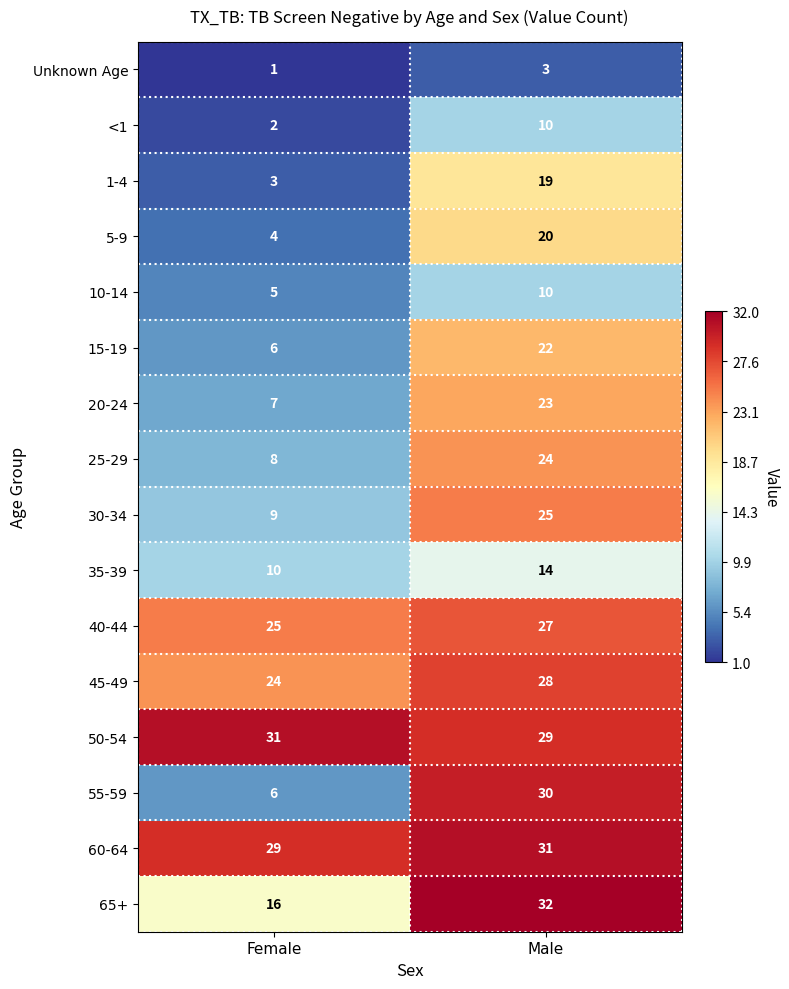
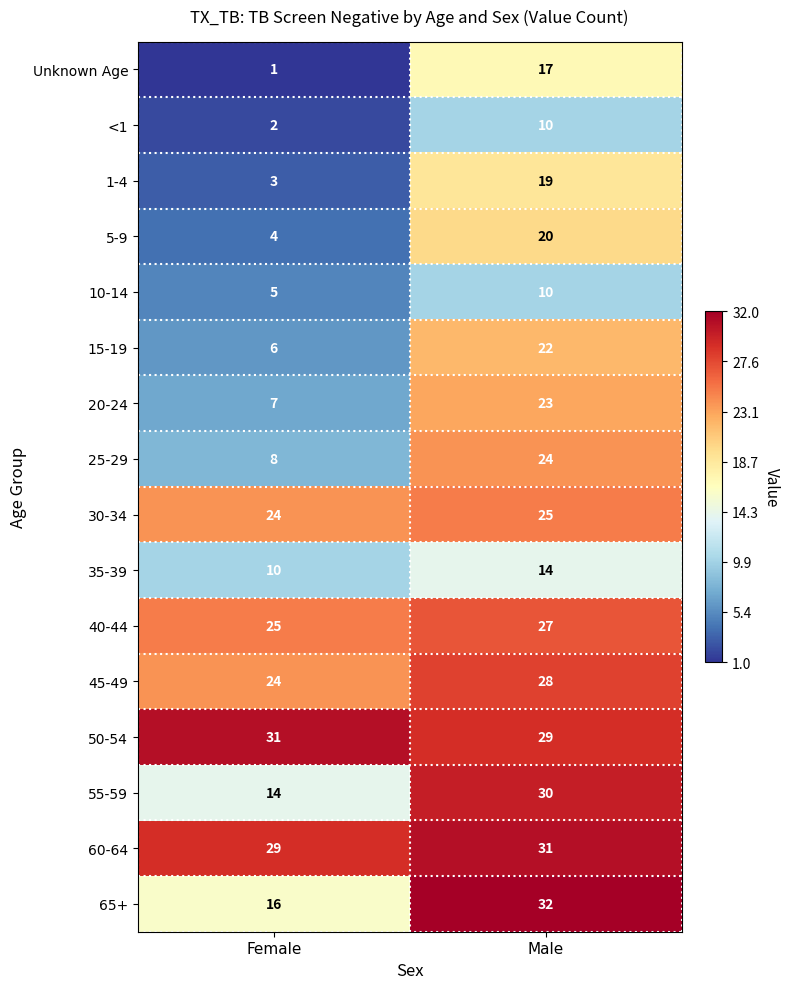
  {
    "Unknown Age": {
      "Female": 1,
-     "Male": 3
+     "Male": 17
    },
    "<1": {
      "Female": 2,
      "Male": 10
    },
    "1-4": {
      "Female": 3,
      "Male": 19
    },
    "5-9": {
      "Female": 4,
      "Male": 20
    },
    "10-14": {
      "Female": 5,
      "Male": 10
    },
    "15-19": {
      "Female": 6,
      "Male": 22
    },
    "20-24": {
      "Female": 7,
      "Male": 23
    },
    "25-29": {
      "Female": 8,
      "Male": 24
    },
    "30-34": {
-     "Female": 9,
+     "Female": 24,
      "Male": 25
    },
    "35-39": {
      "Female": 10,
      "Male": 14
    },
    "40-44": {
      "Female": 25,
      "Male": 27
    },
    "45-49": {
      "Female": 24,
      "Male": 28
    },
    "50-54": {
      "Female": 31,
      "Male": 29
    },
    "55-59": {
-     "Female": 6,
+     "Female": 14,
      "Male": 30
    },
    "60-64": {
      "Female": 29,
      "Male": 31
    },
    "65+": {
      "Female": 16,
      "Male": 32
    }
  }
